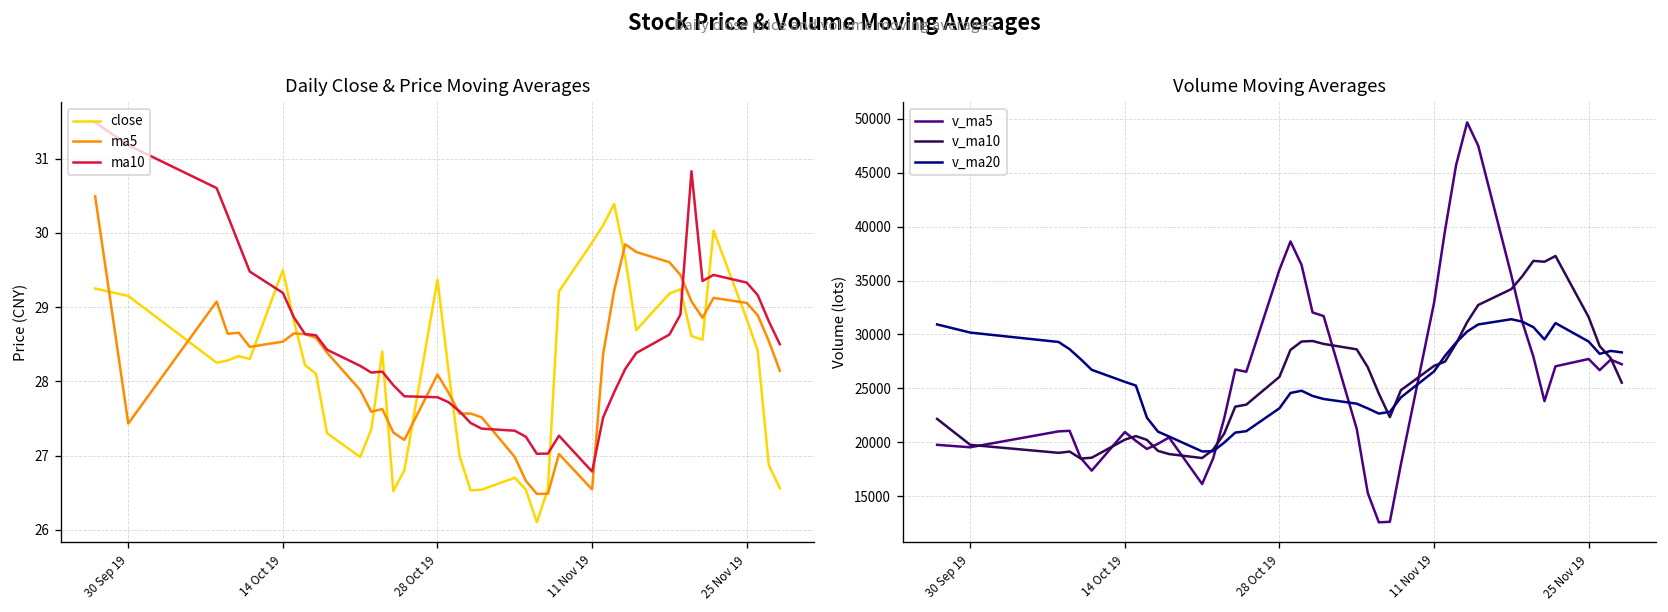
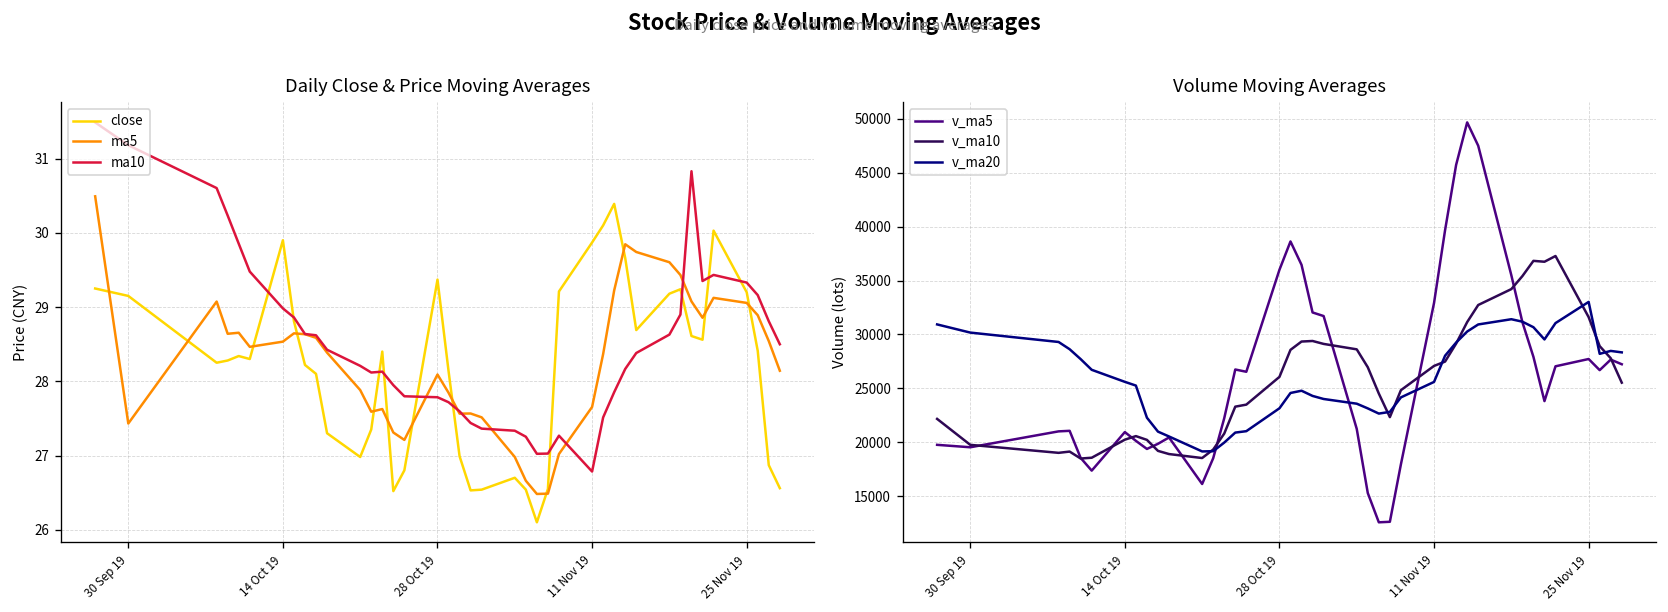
  {
    "Daily Close & Price Moving Averages": {
      "close": {
        "30 Sep 19": 29.2,
-       "14 Oct 19": 29.5,
+       "14 Oct 19": 29.9,
        "28 Oct 19": 29.4,
        "11 Nov 19": 29.9,
-       "25 Nov 19": 28.8
+       "25 Nov 19": 29.2
      },
      "ma5": {
        "30 Sep 19": 27.4,
        "14 Oct 19": 28.5,
        "28 Oct 19": 28.1,
-       "11 Nov 19": 26.5,
+       "11 Nov 19": 27.7,
        "25 Nov 19": 29.1
      },
      "ma10": {
-       "14 Oct 19": 29.2,
+       "14 Oct 19": 29.0,
        "28 Oct 19": 27.8,
        "11 Nov 19": 26.8,
        "25 Nov 19": 29.3
      }
    },
    "Volume Moving Averages": {
      "v_ma20": {
        "30 Sep 19": 30000,
        "14 Oct 19": 26000,
        "28 Oct 19": 23000,
-       "11 Nov 19": 27000,
-       "25 Nov 19": 29000
+       "11 Nov 19": 26000,
+       "25 Nov 19": 33000
      }
    }
  }
